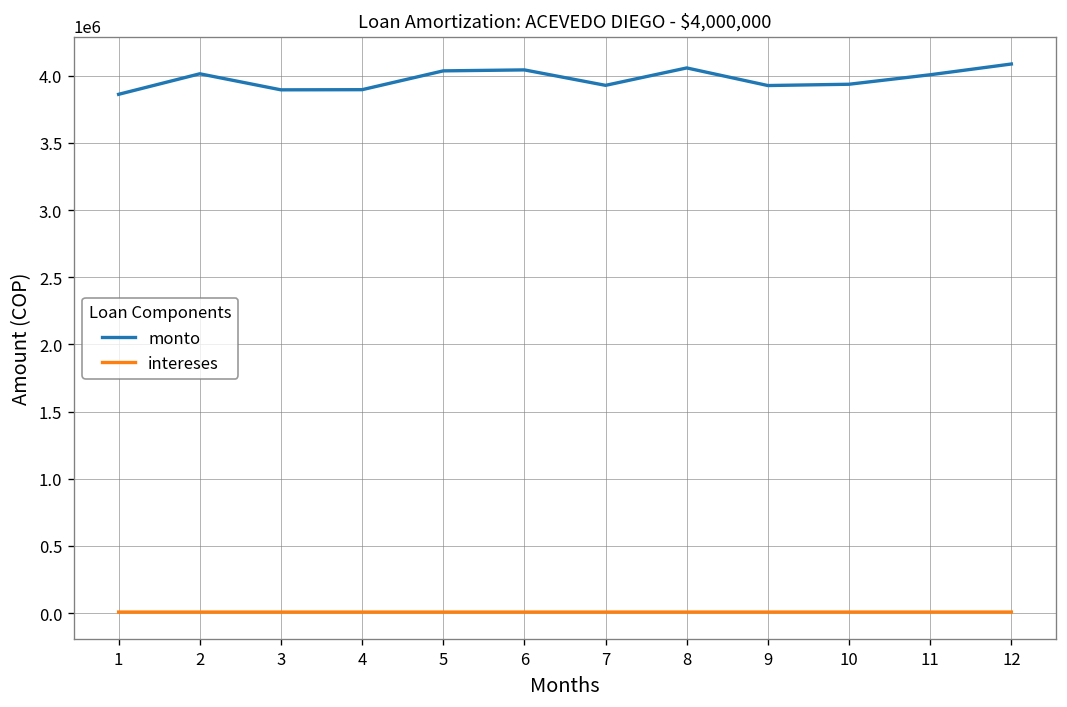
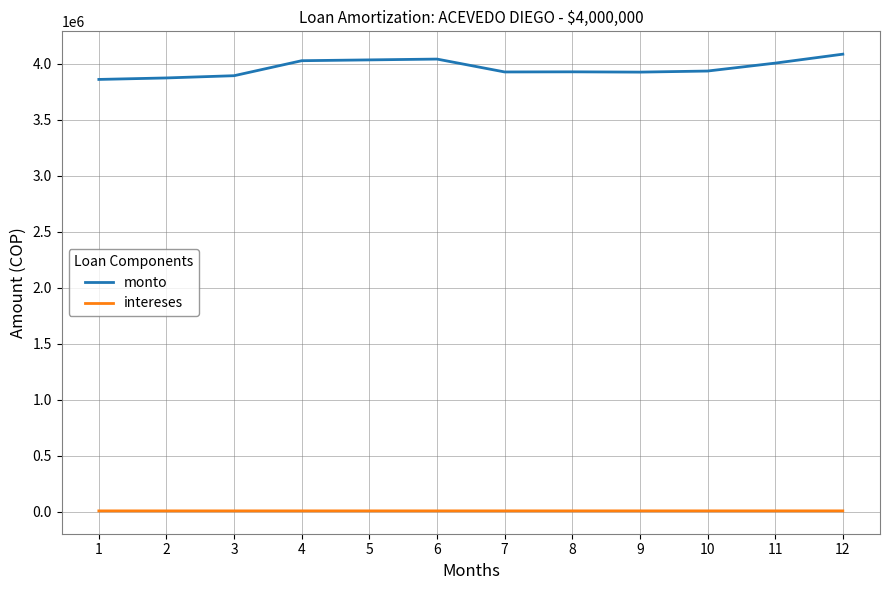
  {
    "monto": {
      "1": 3860000,
-     "2": 4010000,
+     "2": 3870000,
      "3": 3890000,
-     "4": 3900000,
+     "4": 4030000,
      "5": 4040000,
      "6": 4040000,
      "7": 3930000,
-     "8": 4060000,
+     "8": 3930000,
      "9": 3930000,
      "10": 3940000,
      "11": 4010000,
      "12": 4090000
    },
    "intereses": {
      "1": 10000,
      "2": 10000,
      "3": 10000,
      "4": 10000,
      "5": 10000,
      "6": 10000,
      "7": 10000,
      "8": 10000,
      "9": 10000,
      "10": 10000,
      "11": 10000,
      "12": 10000
    }
  }
